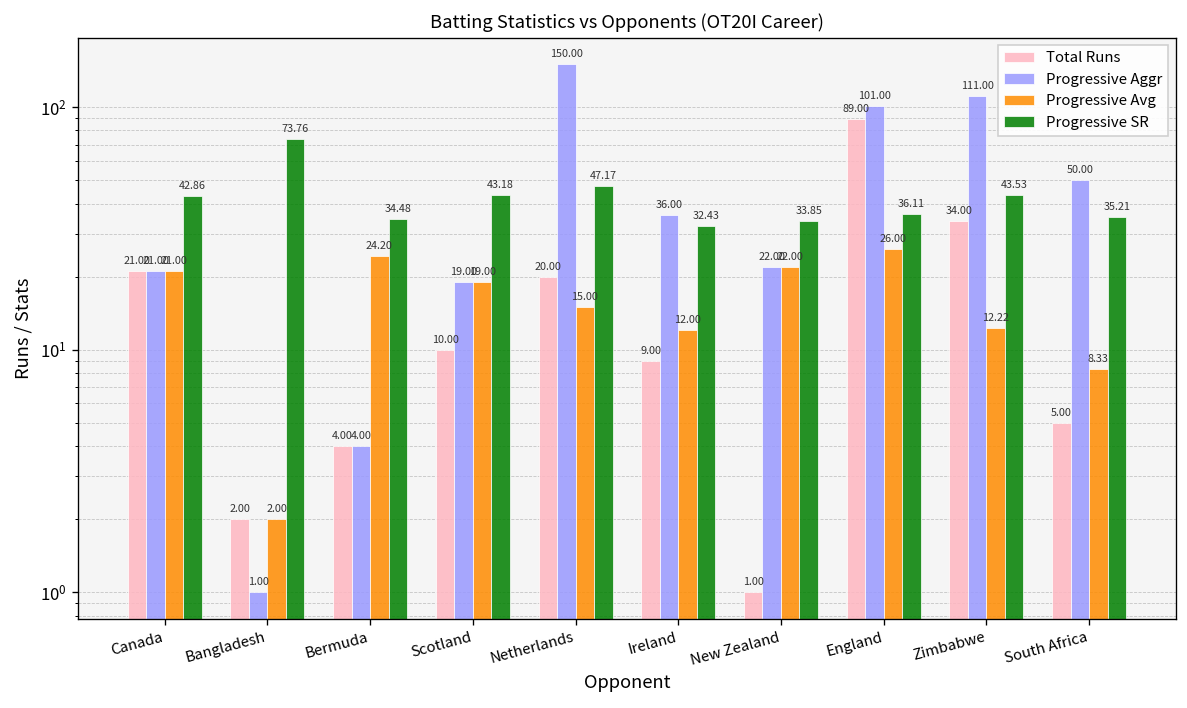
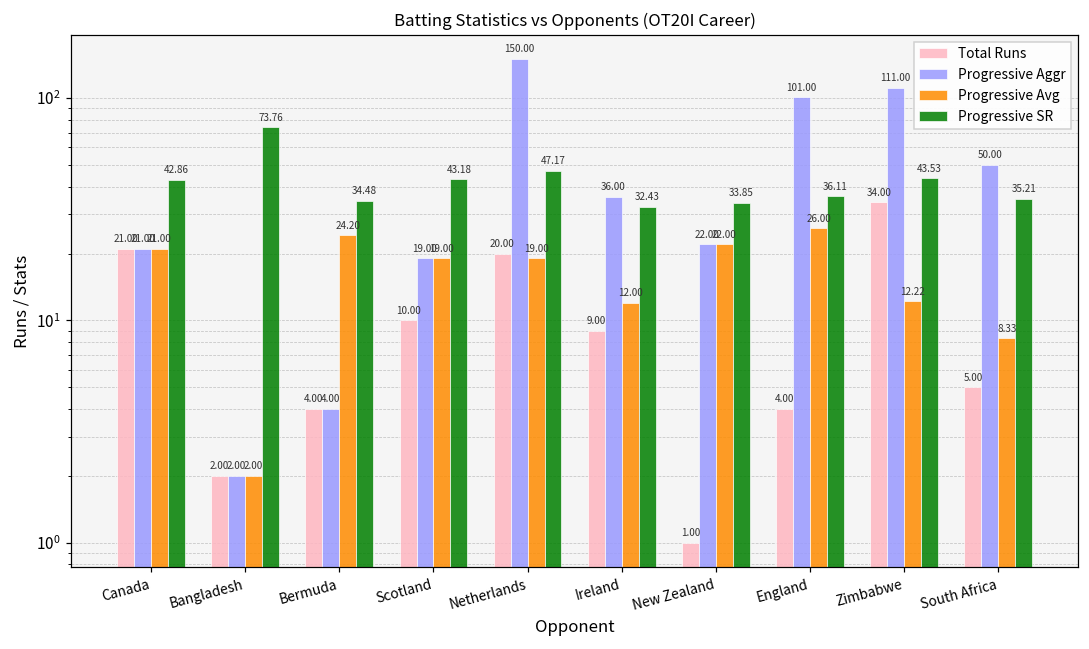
  {
    "Total Runs": {
      "Bangladesh": 2.00,
      "Bermuda": 4.00,
      "Scotland": 10.00,
      "Netherlands": 20.00,
      "Ireland": 9.00,
      "New Zealand": 1.00,
-     "England": 89.00,
+     "England": 4.00,
      "Zimbabwe": 34.00,
      "South Africa": 5.00
    },
    "Progressive Aggr": {
-     "Bangladesh": 1.00,
+     "Bangladesh": 2.00,
      "Bermuda": 4.00,
      "Netherlands": 150.00,
      "Ireland": 36.00,
      "England": 101.00,
      "Zimbabwe": 111.00,
      "South Africa": 50.00
    },
    "Progressive Avg": {
      "Bangladesh": 2.00,
      "Bermuda": 24.20,
-     "Netherlands": 15.00,
+     "Netherlands": 19.00,
      "Ireland": 12.00,
      "England": 26.00,
      "Zimbabwe": 12.22,
      "South Africa": 8.33
    },
    "Progressive SR": {
      "Canada": 42.86,
      "Bangladesh": 73.76,
      "Bermuda": 34.48,
      "Scotland": 43.18,
      "Netherlands": 47.17,
      "Ireland": 32.43,
      "New Zealand": 33.85,
      "England": 36.11,
      "Zimbabwe": 43.53,
      "South Africa": 35.21
    }
  }
